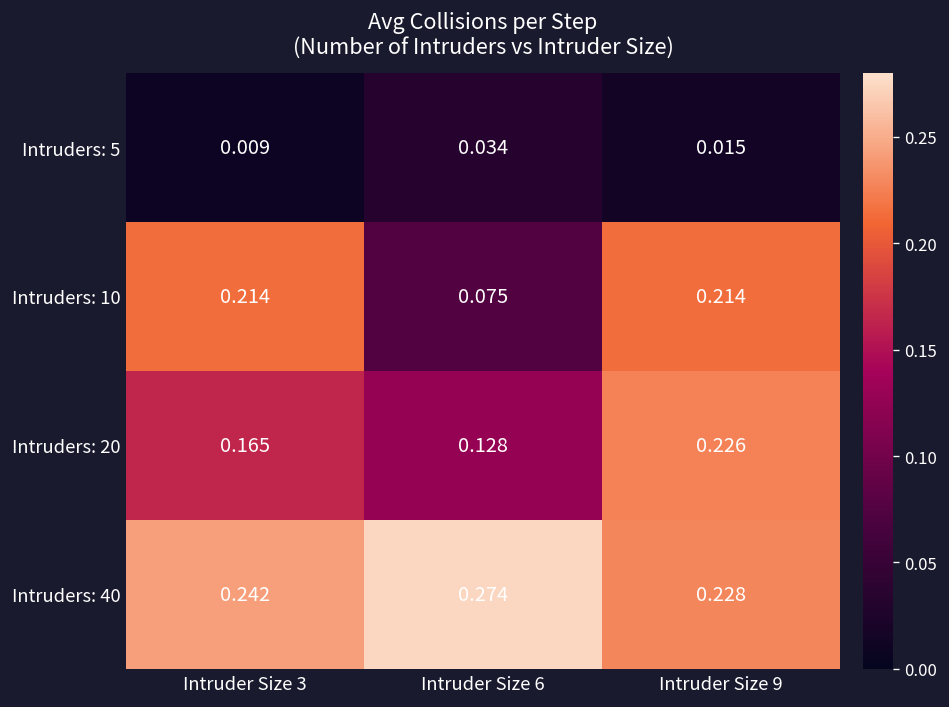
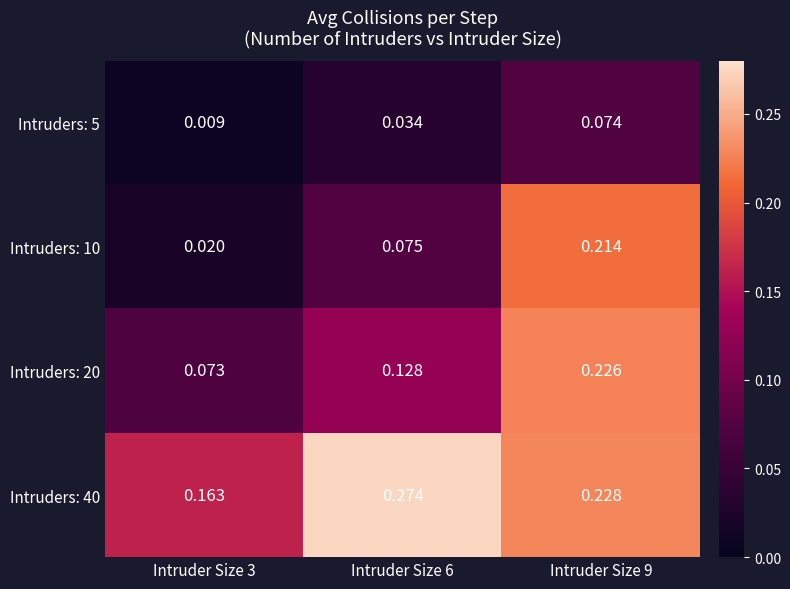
  {
    "Intruders: 5": {
      "Intruder Size 3": 0.009,
      "Intruder Size 6": 0.034,
-     "Intruder Size 9": 0.015
+     "Intruder Size 9": 0.074
    },
    "Intruders: 10": {
-     "Intruder Size 3": 0.214,
+     "Intruder Size 3": 0.020,
      "Intruder Size 6": 0.075,
      "Intruder Size 9": 0.214
    },
    "Intruders: 20": {
-     "Intruder Size 3": 0.165,
+     "Intruder Size 3": 0.073,
      "Intruder Size 6": 0.128,
      "Intruder Size 9": 0.226
    },
    "Intruders: 40": {
-     "Intruder Size 3": 0.242,
+     "Intruder Size 3": 0.163,
      "Intruder Size 6": 0.274,
      "Intruder Size 9": 0.228
    }
  }
